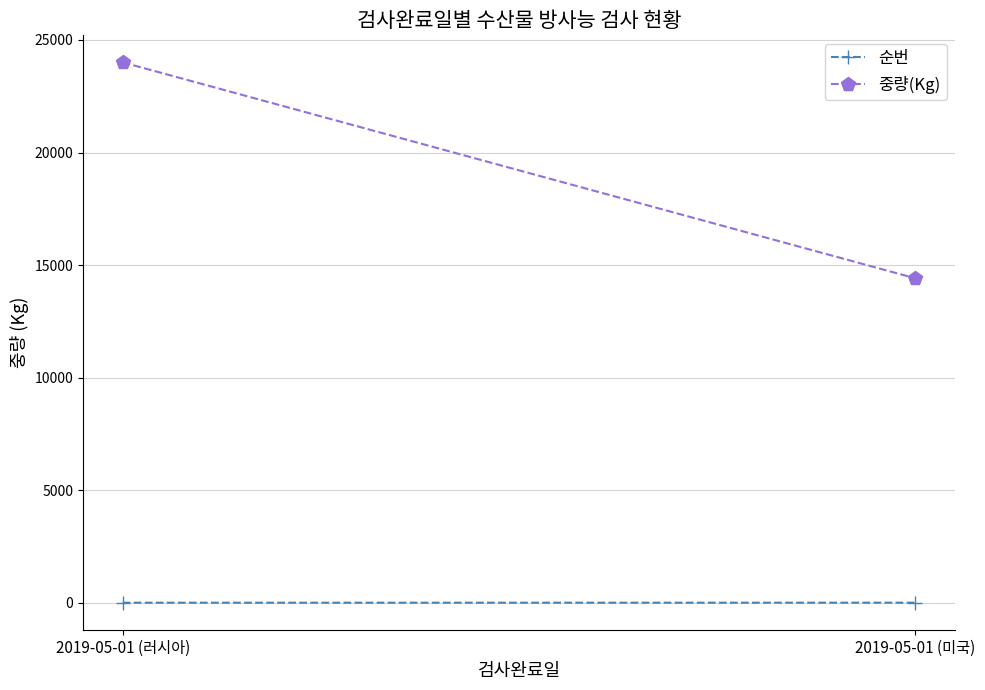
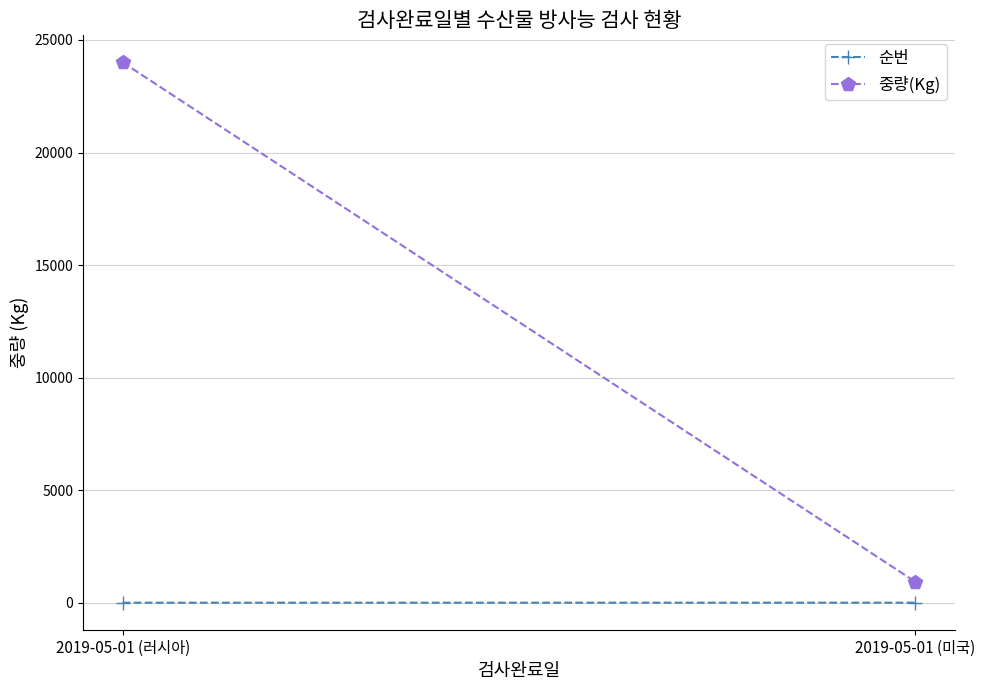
  {
    "순번": {
      "2019-05-01 (러시아)": 0,
      "2019-05-01 (미국)": 0
    },
    "중량(Kg)": {
      "2019-05-01 (러시아)": 24000,
-     "2019-05-01 (미국)": 14400
+     "2019-05-01 (미국)": 900
    }
  }
